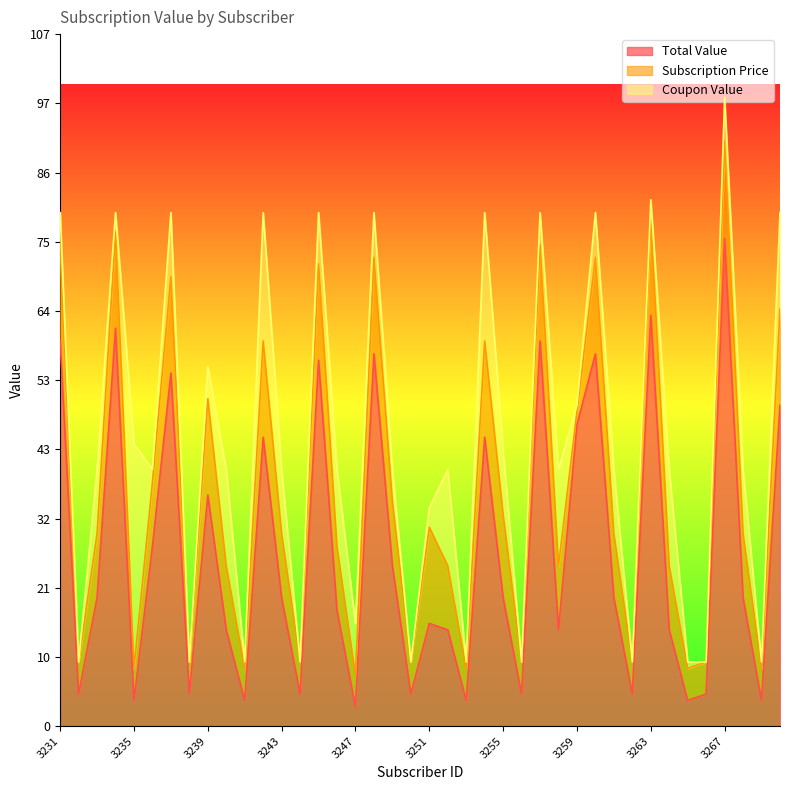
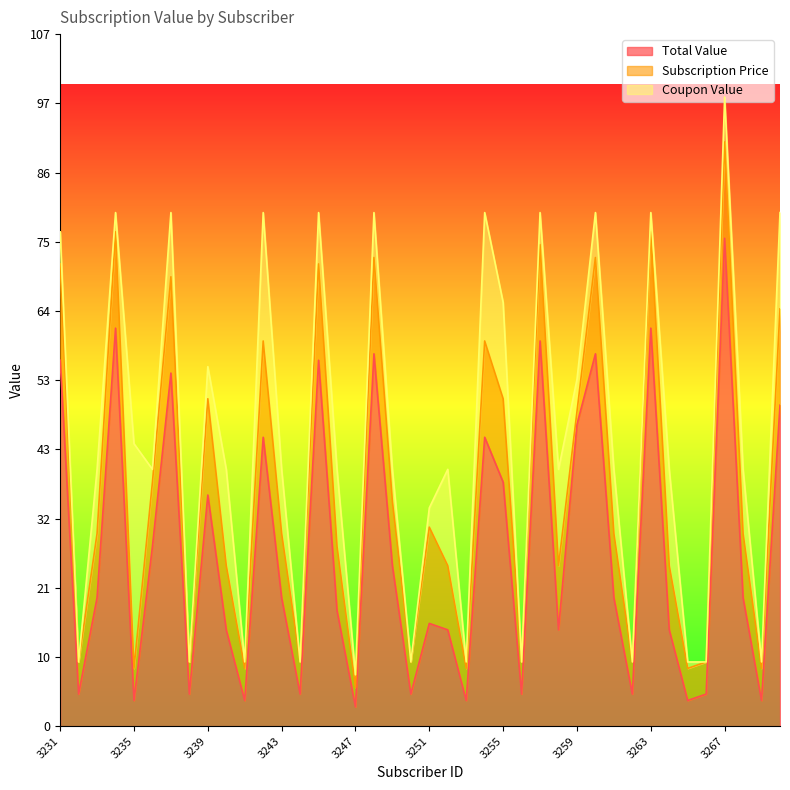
  {
    "Total Value": {
-     "3231": 60,
+     "3231": 57,
      "3235": 4,
      "3239": 36,
      "3243": 20,
      "3247": 3,
      "3251": 16,
-     "3255": 20,
+     "3255": 38,
      "3259": 47,
-     "3263": 64,
+     "3263": 62,
      "3267": 76
    },
    "Subscription Price": {
      "3231": 15,
      "3235": 5,
      "3239": 15,
      "3243": 10,
-     "3247": 5,
+     "3247": 3,
      "3251": 15,
      "3255": 13,
      "3259": 2,
      "3263": 15,
      "3267": 15
    },
    "Coupon Value": {
      "3231": 5,
      "3235": 35,
      "3239": 5,
      "3243": 10,
-     "3247": 8,
+     "3247": 2,
      "3251": 3,
-     "3255": 10,
-     "3259": 1,
+     "3255": 15,
+     "3259": 5,
      "3263": 3
    }
  }
